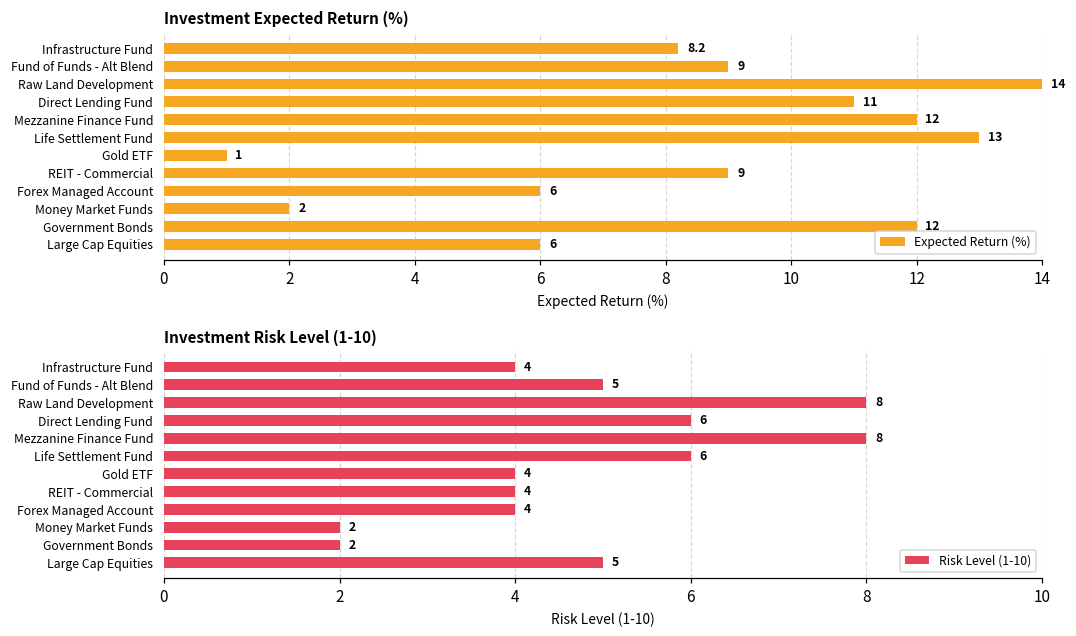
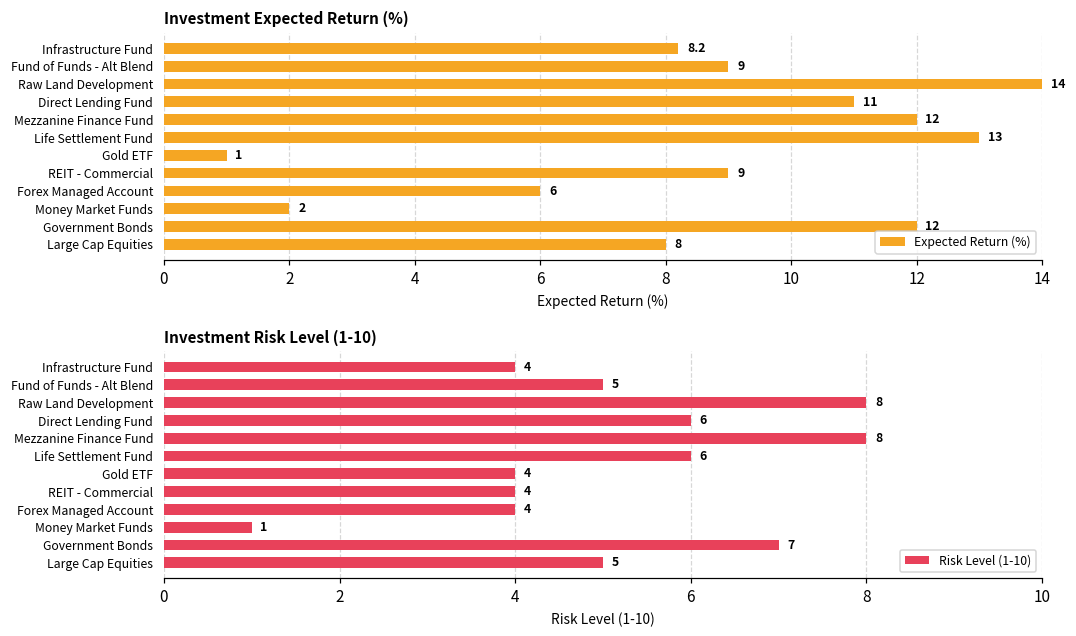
  {
    "Investment Expected Return (%)": {
      "Infrastructure Fund": 8.2,
      "Fund of Funds - Alt Blend": 9,
      "Raw Land Development": 14,
      "Direct Lending Fund": 11,
      "Mezzanine Finance Fund": 12,
      "Life Settlement Fund": 13,
      "Gold ETF": 1,
      "REIT - Commercial": 9,
      "Forex Managed Account": 6,
      "Money Market Funds": 2,
-     "Large Cap Equities": 6
+     "Large Cap Equities": 8
    },
    "Investment Risk Level (1-10)": {
      "Infrastructure Fund": 4,
      "Fund of Funds - Alt Blend": 5,
      "Raw Land Development": 8,
      "Direct Lending Fund": 6,
      "Mezzanine Finance Fund": 8,
      "Life Settlement Fund": 6,
      "Gold ETF": 4,
      "REIT - Commercial": 4,
      "Forex Managed Account": 4,
-     "Money Market Funds": 2,
-     "Government Bonds": 2,
+     "Money Market Funds": 1,
+     "Government Bonds": 7,
      "Large Cap Equities": 5
    }
  }
